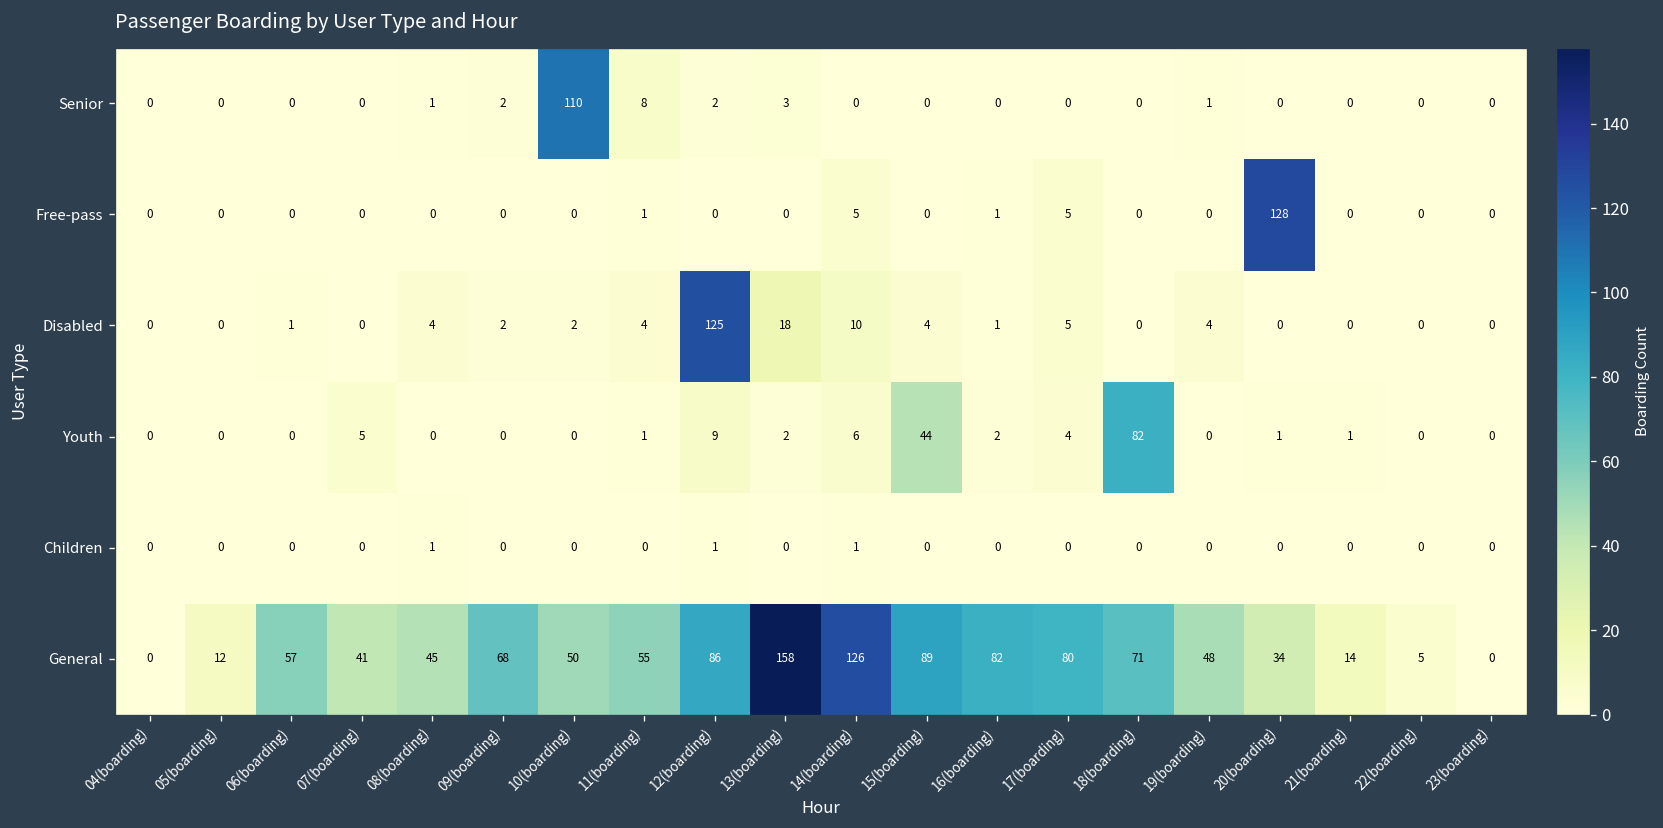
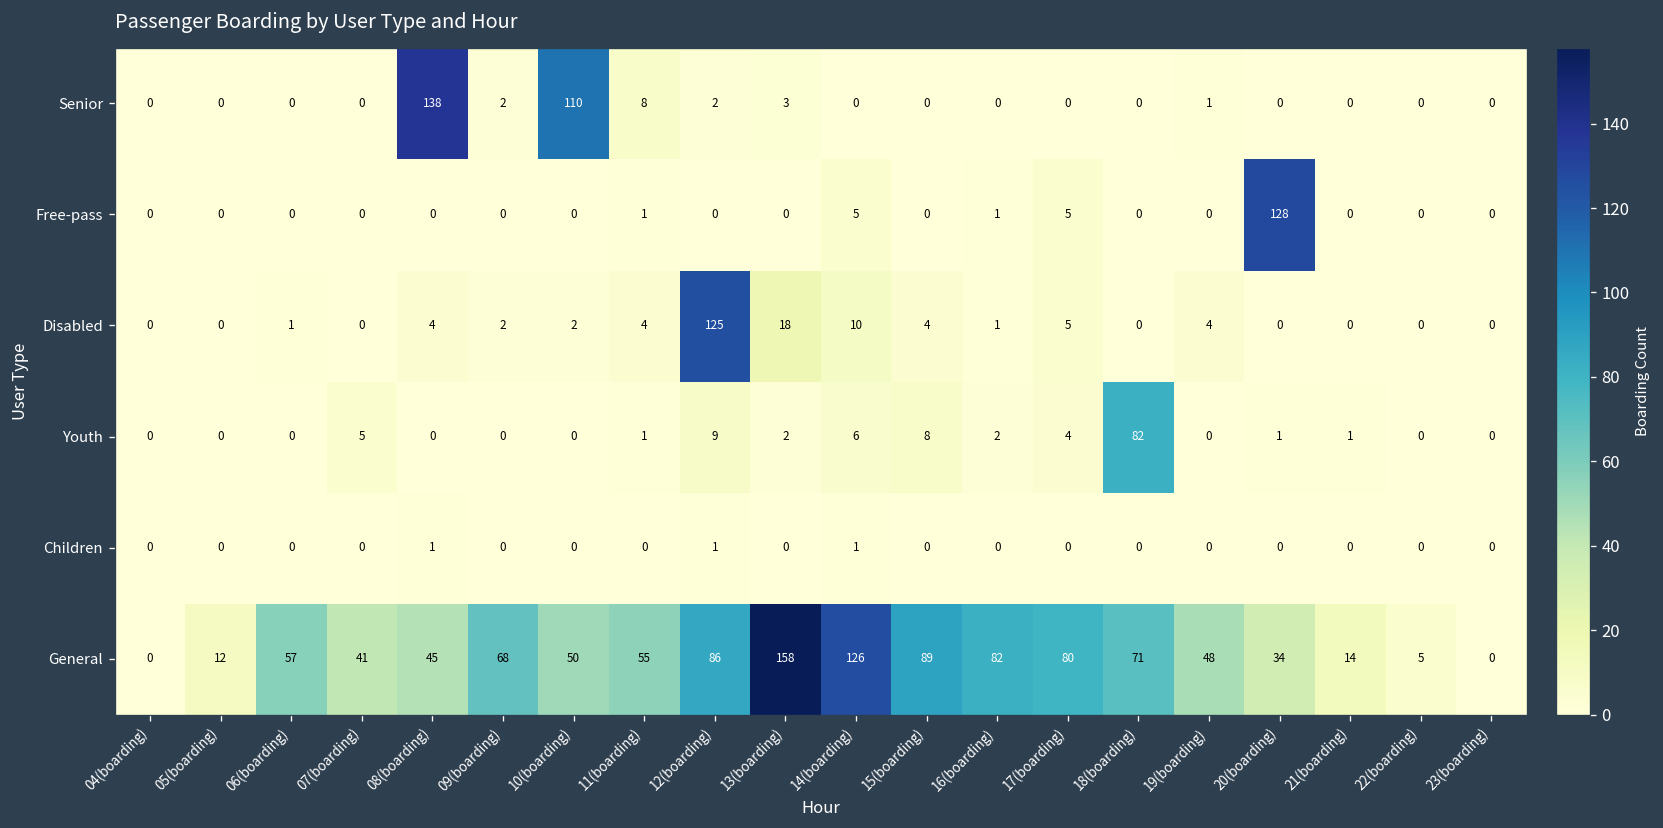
  {
    "Senior": {
      "04(boarding)": 0,
      "05(boarding)": 0,
      "06(boarding)": 0,
      "07(boarding)": 0,
-     "08(boarding)": 1,
+     "08(boarding)": 138,
      "09(boarding)": 2,
      "10(boarding)": 110,
      "11(boarding)": 8,
      "12(boarding)": 2,
      "13(boarding)": 3,
      "14(boarding)": 0,
      "15(boarding)": 0,
      "16(boarding)": 0,
      "17(boarding)": 0,
      "18(boarding)": 0,
      "19(boarding)": 1,
      "20(boarding)": 0,
      "21(boarding)": 0,
      "22(boarding)": 0,
      "23(boarding)": 0
    },
    "Free-pass": {
      "04(boarding)": 0,
      "05(boarding)": 0,
      "06(boarding)": 0,
      "07(boarding)": 0,
      "08(boarding)": 0,
      "09(boarding)": 0,
      "10(boarding)": 0,
      "11(boarding)": 1,
      "12(boarding)": 0,
      "13(boarding)": 0,
      "14(boarding)": 5,
      "15(boarding)": 0,
      "16(boarding)": 1,
      "17(boarding)": 5,
      "18(boarding)": 0,
      "19(boarding)": 0,
      "20(boarding)": 128,
      "21(boarding)": 0,
      "22(boarding)": 0,
      "23(boarding)": 0
    },
    "Disabled": {
      "04(boarding)": 0,
      "05(boarding)": 0,
      "06(boarding)": 1,
      "07(boarding)": 0,
      "08(boarding)": 4,
      "09(boarding)": 2,
      "10(boarding)": 2,
      "11(boarding)": 4,
      "12(boarding)": 125,
      "13(boarding)": 18,
      "14(boarding)": 10,
      "15(boarding)": 4,
      "16(boarding)": 1,
      "17(boarding)": 5,
      "18(boarding)": 0,
      "19(boarding)": 4,
      "20(boarding)": 0,
      "21(boarding)": 0,
      "22(boarding)": 0,
      "23(boarding)": 0
    },
    "Youth": {
      "04(boarding)": 0,
      "05(boarding)": 0,
      "06(boarding)": 0,
      "07(boarding)": 5,
      "08(boarding)": 0,
      "09(boarding)": 0,
      "10(boarding)": 0,
      "11(boarding)": 1,
      "12(boarding)": 9,
      "13(boarding)": 2,
      "14(boarding)": 6,
-     "15(boarding)": 44,
+     "15(boarding)": 8,
      "16(boarding)": 2,
      "17(boarding)": 4,
      "18(boarding)": 82,
      "19(boarding)": 0,
      "20(boarding)": 1,
      "21(boarding)": 1,
      "22(boarding)": 0,
      "23(boarding)": 0
    },
    "Children": {
      "04(boarding)": 0,
      "05(boarding)": 0,
      "06(boarding)": 0,
      "07(boarding)": 0,
      "08(boarding)": 1,
      "09(boarding)": 0,
      "10(boarding)": 0,
      "11(boarding)": 0,
      "12(boarding)": 1,
      "13(boarding)": 0,
      "14(boarding)": 1,
      "15(boarding)": 0,
      "16(boarding)": 0,
      "17(boarding)": 0,
      "18(boarding)": 0,
      "19(boarding)": 0,
      "20(boarding)": 0,
      "21(boarding)": 0,
      "22(boarding)": 0,
      "23(boarding)": 0
    },
    "General": {
      "04(boarding)": 0,
      "05(boarding)": 12,
      "06(boarding)": 57,
      "07(boarding)": 41,
      "08(boarding)": 45,
      "09(boarding)": 68,
      "10(boarding)": 50,
      "11(boarding)": 55,
      "12(boarding)": 86,
      "13(boarding)": 158,
      "14(boarding)": 126,
      "15(boarding)": 89,
      "16(boarding)": 82,
      "17(boarding)": 80,
      "18(boarding)": 71,
      "19(boarding)": 48,
      "20(boarding)": 34,
      "21(boarding)": 14,
      "22(boarding)": 5,
      "23(boarding)": 0
    }
  }
